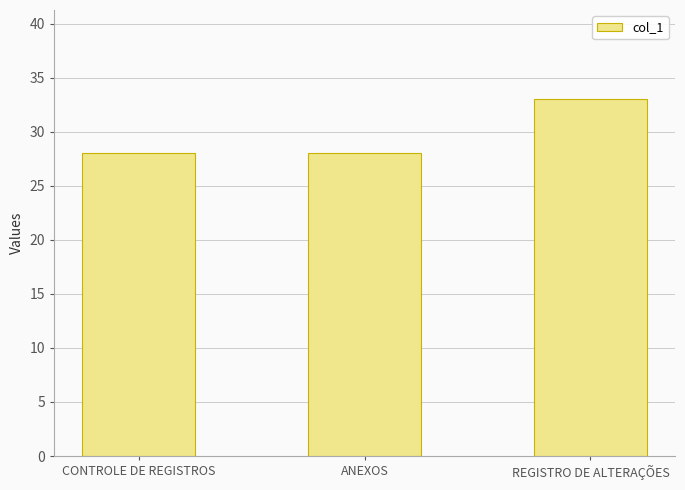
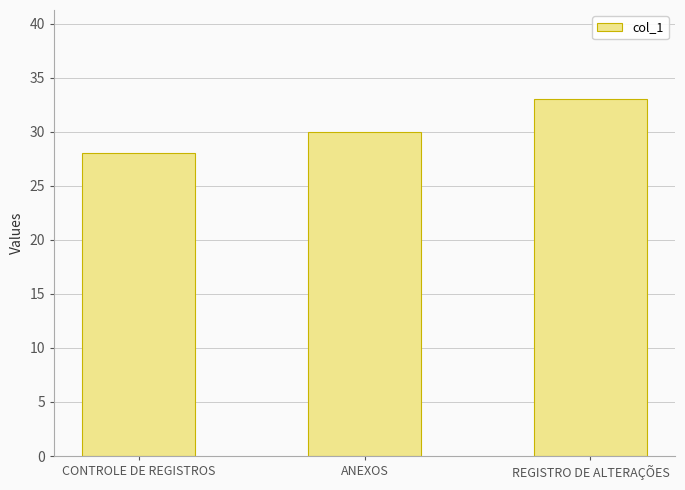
  {
    "CONTROLE DE REGISTROS": 28,
-   "ANEXOS": 28,
+   "ANEXOS": 30,
    "REGISTRO DE ALTERAÇÕES": 33
  }
